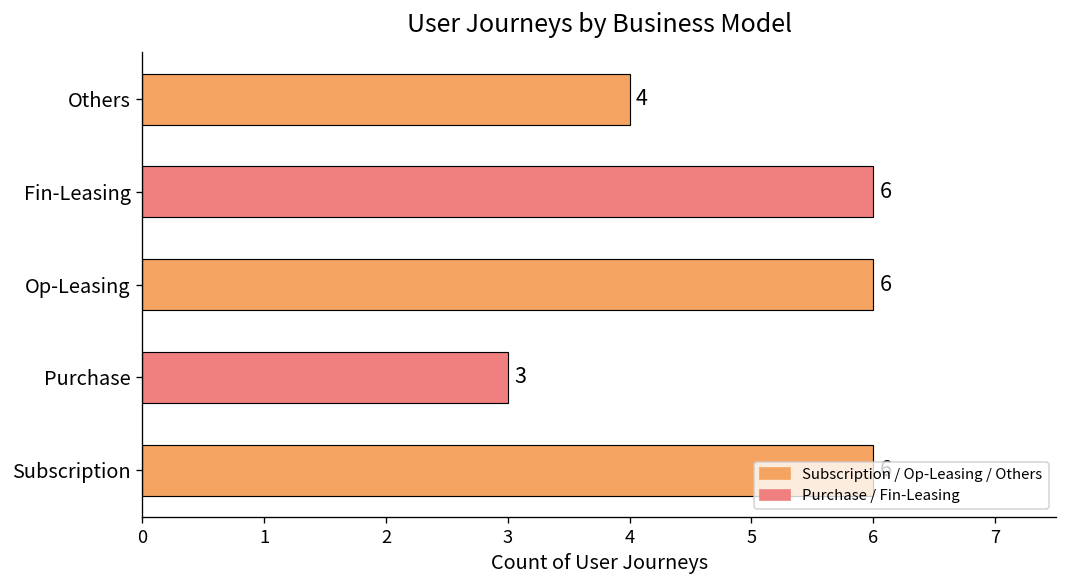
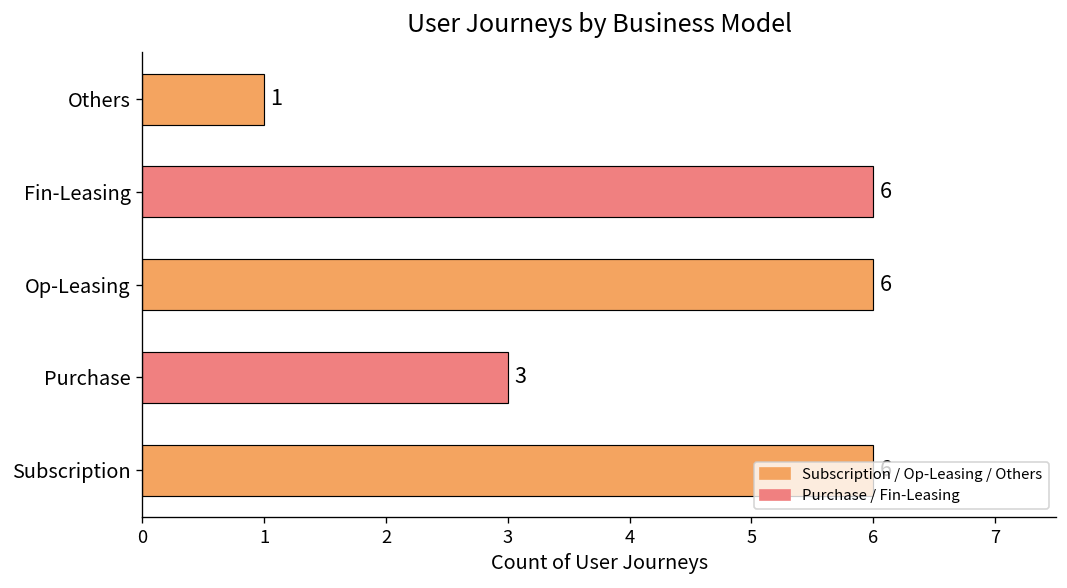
  {
-   "Others": 4,
+   "Others": 1,
    "Fin-Leasing": 6,
    "Op-Leasing": 6,
    "Purchase": 3
  }
